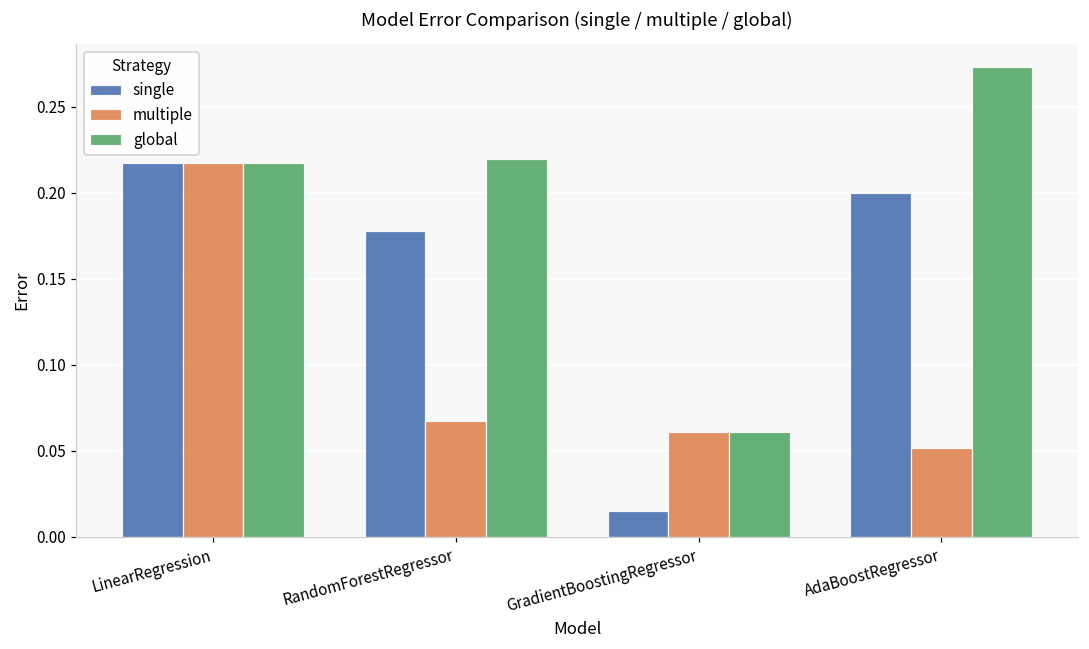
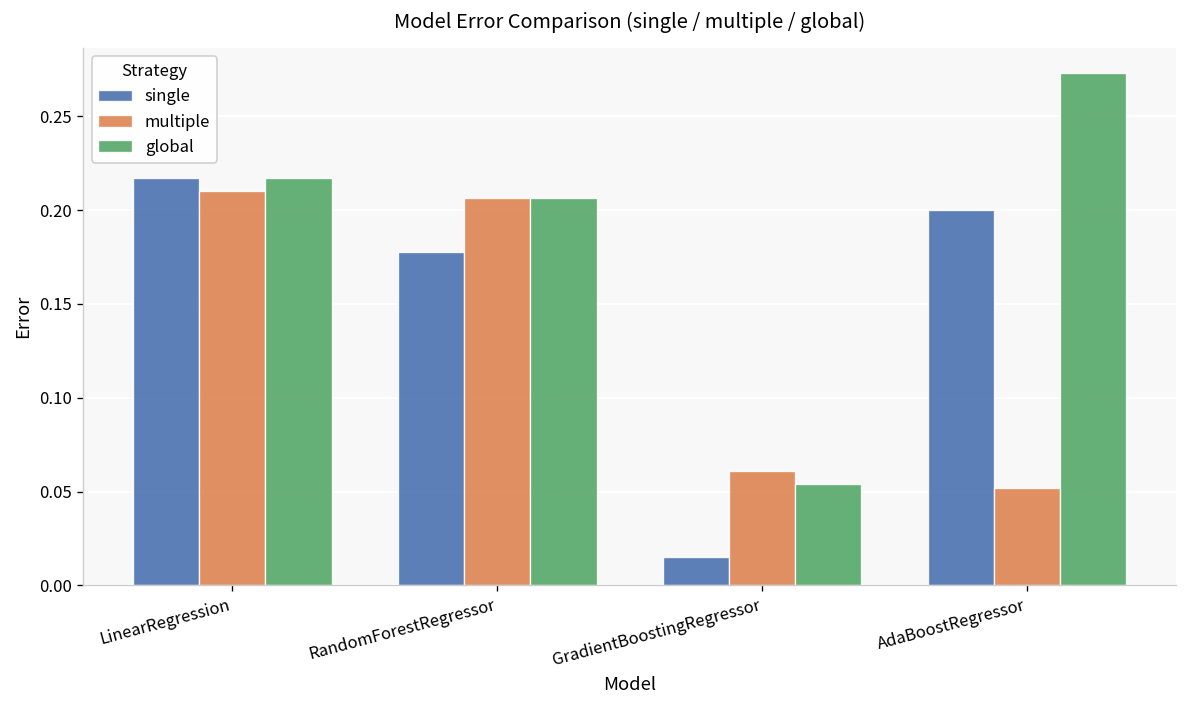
  {
    "single": {
      "LinearRegression": 0.217,
      "RandomForestRegressor": 0.177,
      "GradientBoostingRegressor": 0.015,
      "AdaBoostRegressor": 0.200
    },
    "multiple": {
-     "LinearRegression": 0.217,
-     "RandomForestRegressor": 0.067,
+     "LinearRegression": 0.210,
+     "RandomForestRegressor": 0.206,
      "GradientBoostingRegressor": 0.061,
      "AdaBoostRegressor": 0.052
    },
    "global": {
      "LinearRegression": 0.217,
-     "RandomForestRegressor": 0.220,
-     "GradientBoostingRegressor": 0.061,
+     "RandomForestRegressor": 0.206,
+     "GradientBoostingRegressor": 0.054,
      "AdaBoostRegressor": 0.273
    }
  }
